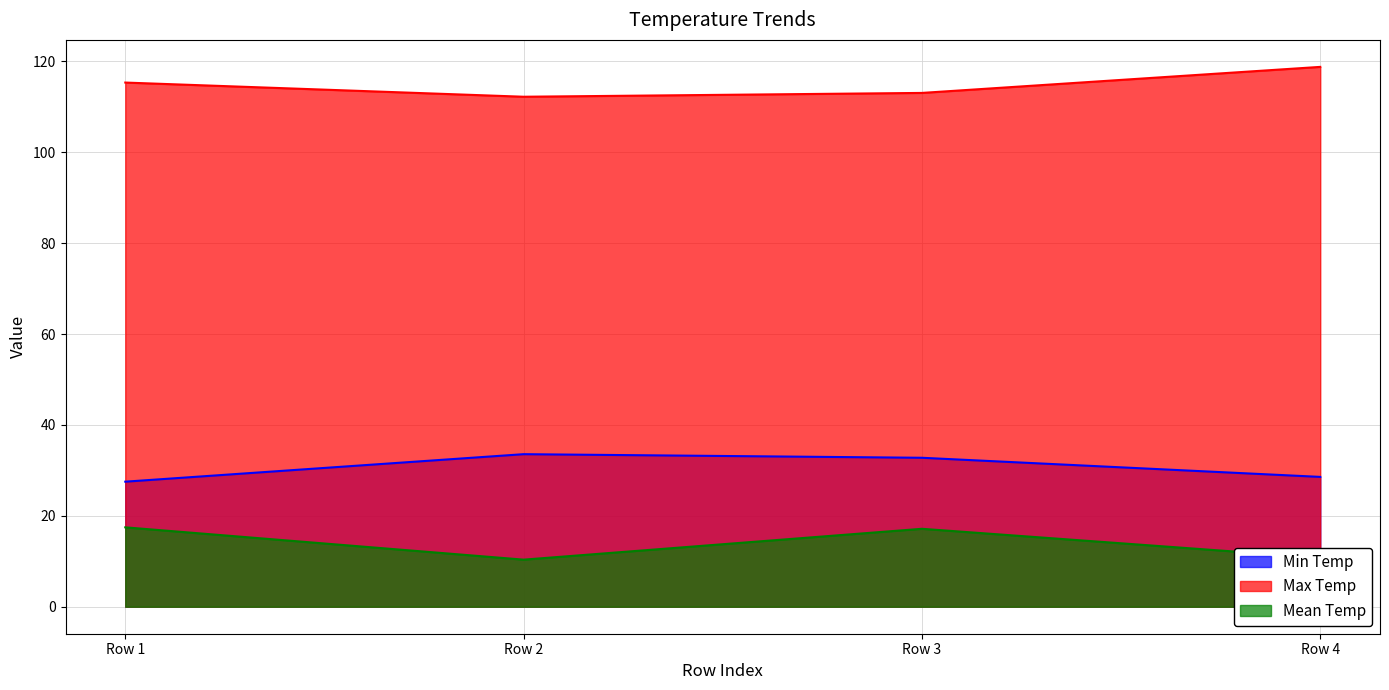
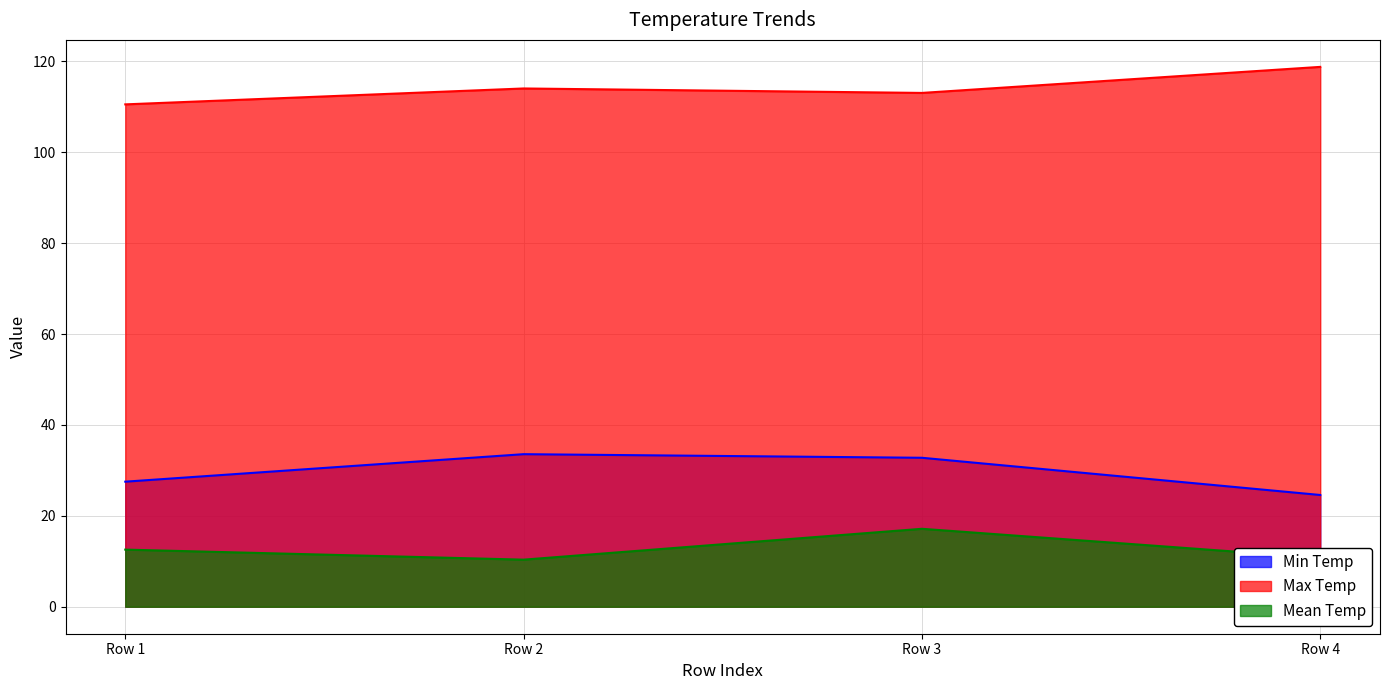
  {
    "Min Temp": {
      "Row 1": 28,
      "Row 2": 34,
      "Row 3": 33,
-     "Row 4": 29
+     "Row 4": 25
    },
    "Max Temp": {
-     "Row 1": 115,
-     "Row 2": 112,
+     "Row 1": 111,
+     "Row 2": 114,
      "Row 3": 113,
      "Row 4": 119
    },
    "Mean Temp": {
-     "Row 1": 17,
+     "Row 1": 13,
      "Row 2": 10,
      "Row 3": 17
    }
  }
